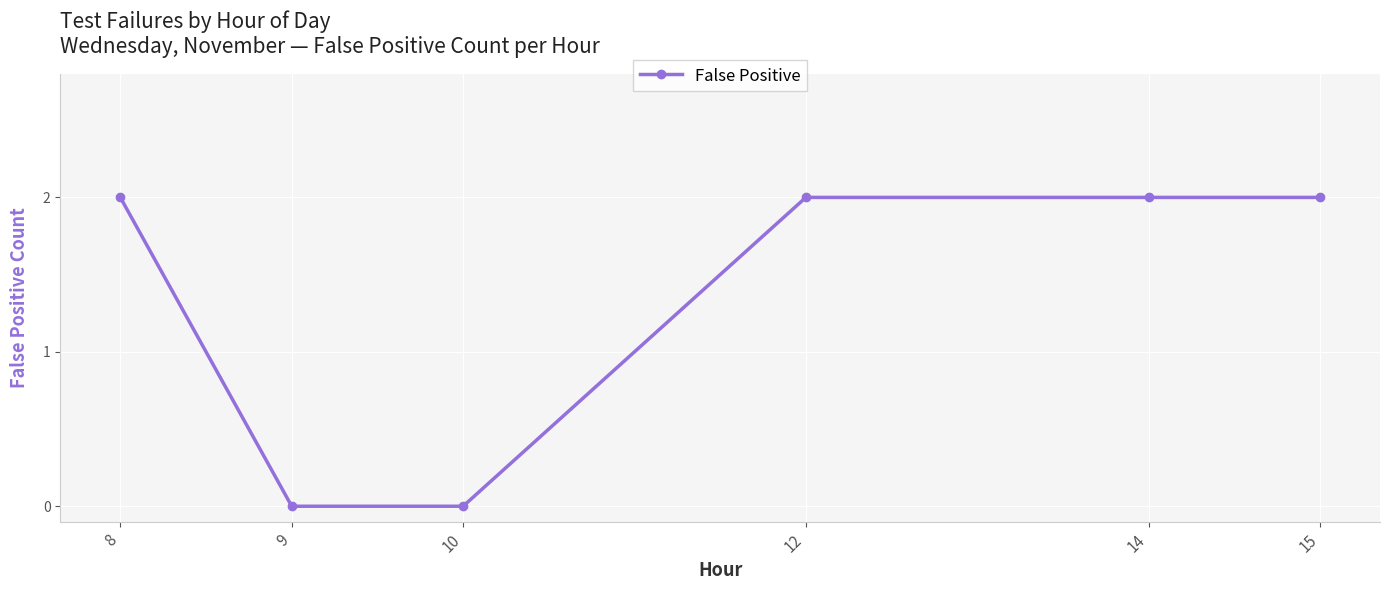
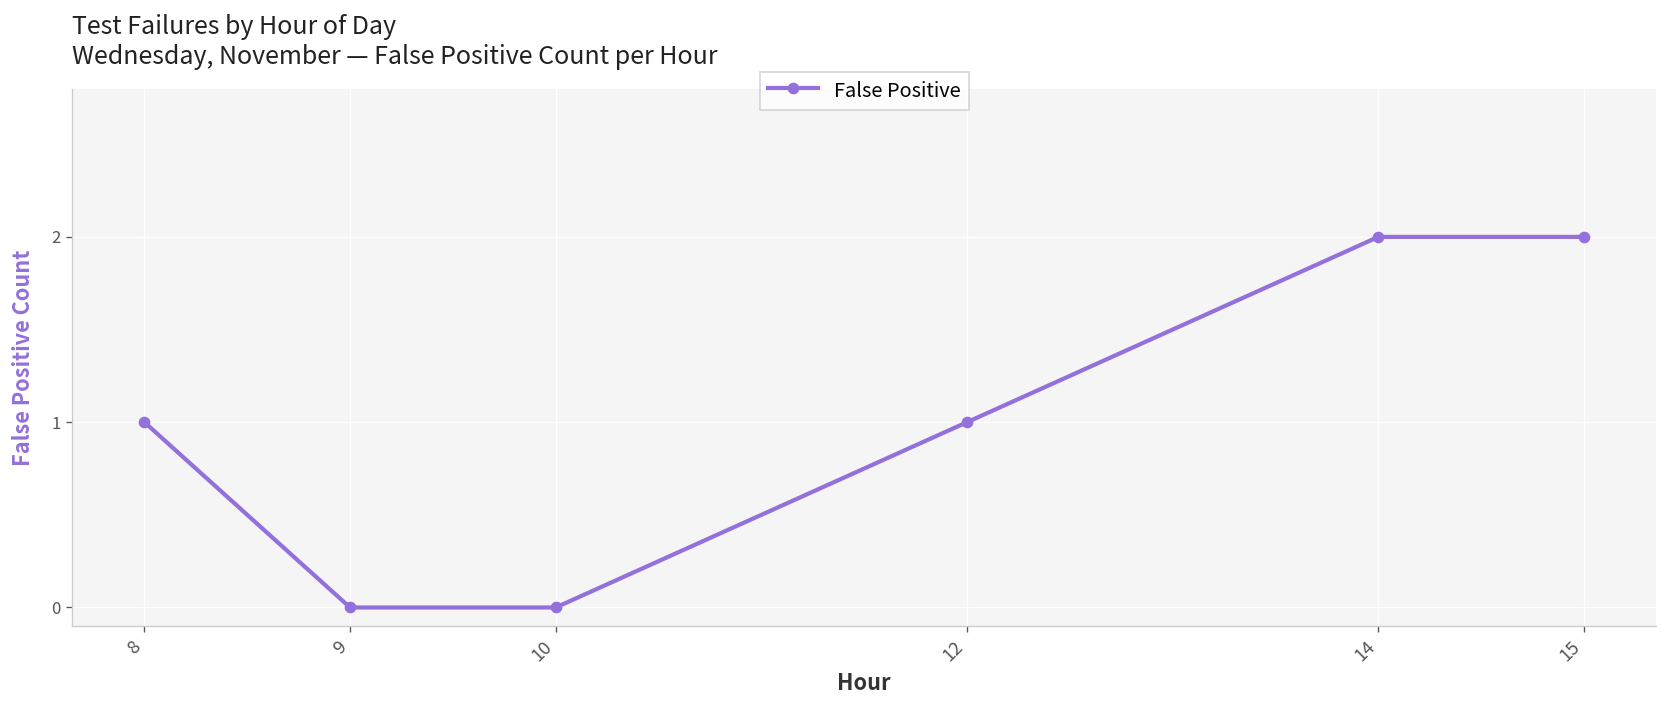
  {
-   "8": 2,
+   "8": 1,
    "9": 0,
    "10": 0,
-   "12": 2,
+   "12": 1,
    "14": 2,
    "15": 2
  }
